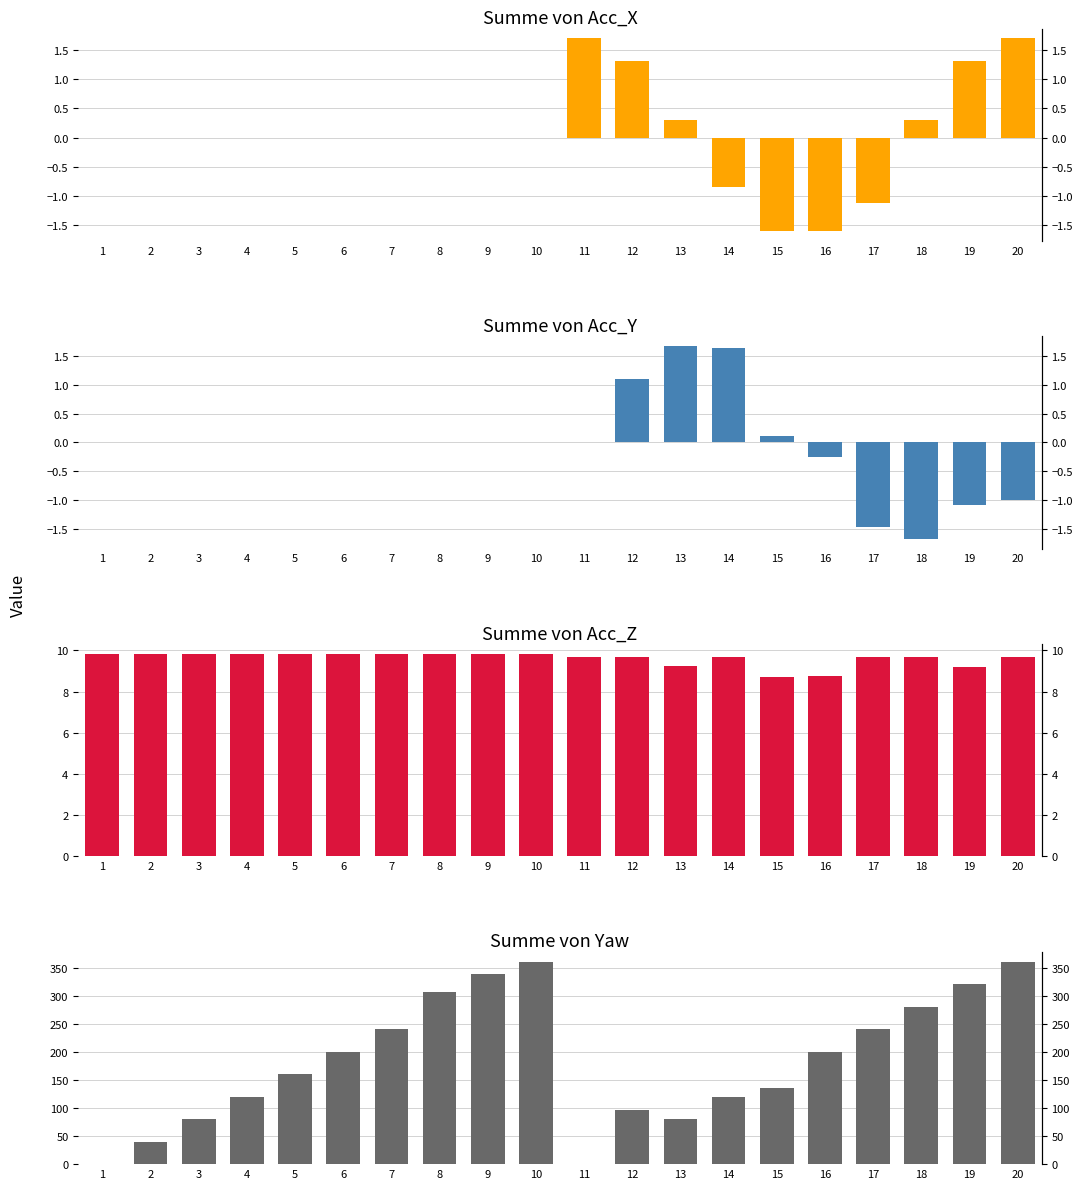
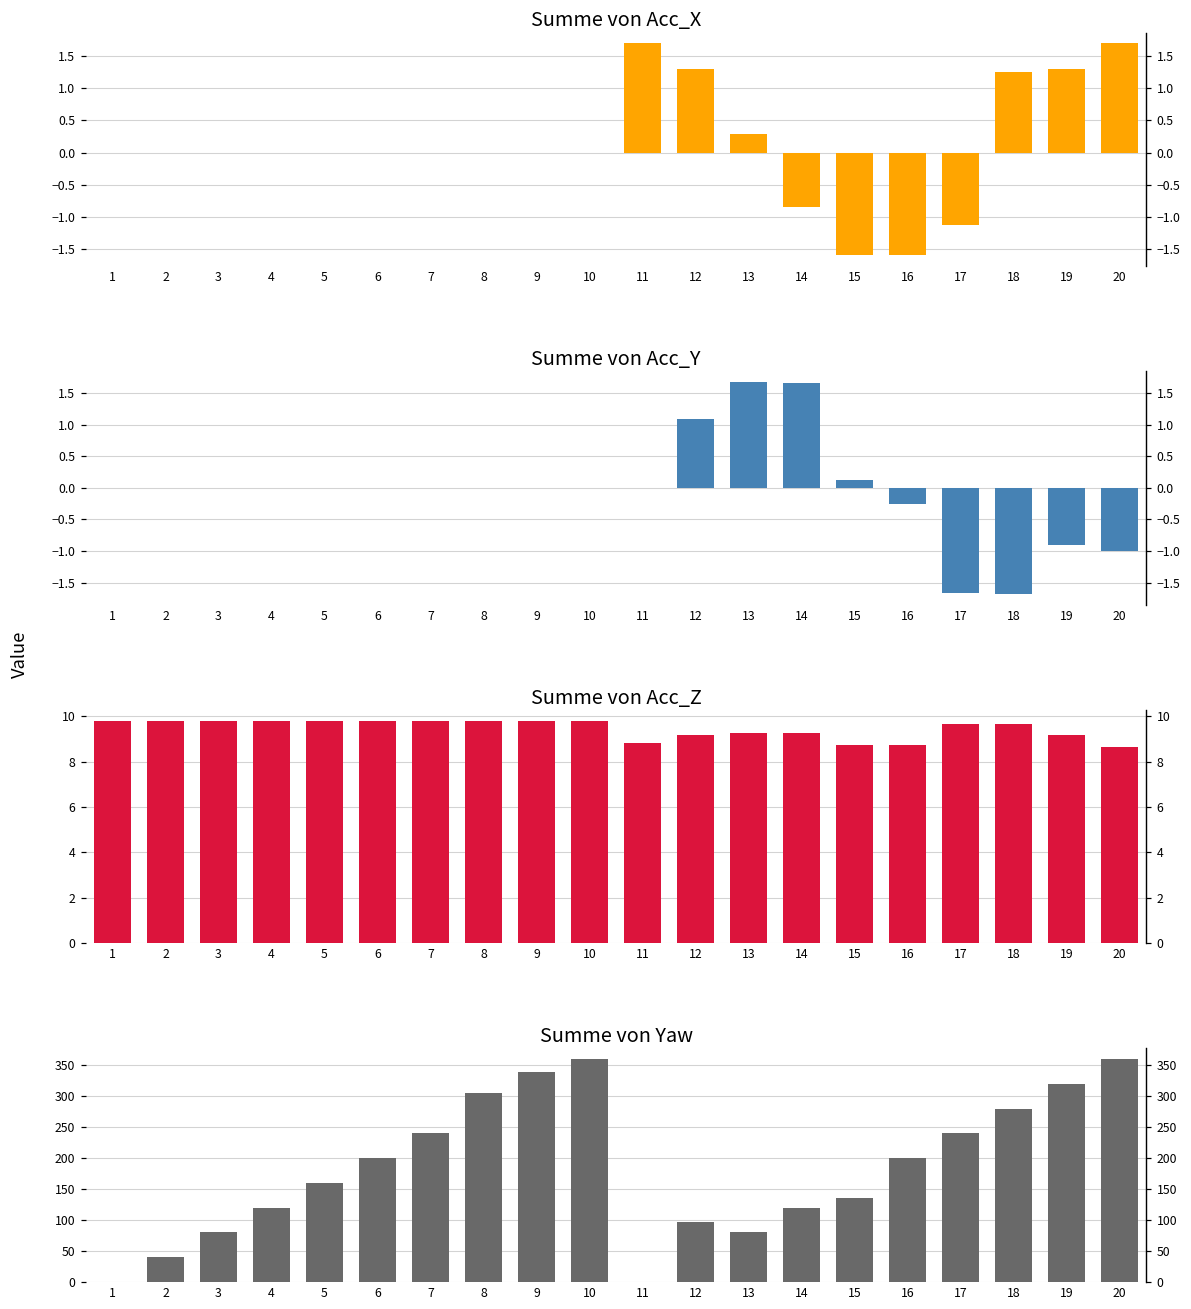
  {
    "Summe von Acc_X": {
      "1": 0.0,
      "2": 0.0,
      "3": 0.0,
      "4": 0.0,
      "5": 0.0,
      "6": 0.0,
      "7": 0.0,
      "8": 0.0,
      "9": 0.0,
      "10": 0.0,
      "11": 1.7,
      "12": 1.3,
      "13": 0.3,
      "14": -0.9,
      "15": -1.6,
      "16": -1.6,
      "17": -1.1,
-     "18": 0.3,
+     "18": 1.2,
      "19": 1.3,
      "20": 1.7
    },
    "Summe von Acc_Y": {
      "1": 0.0,
      "2": 0.0,
      "3": 0.0,
      "4": 0.0,
      "5": 0.0,
      "6": 0.0,
      "7": 0.0,
      "8": 0.0,
      "9": 0.0,
      "10": 0.0,
      "11": 0.0,
      "12": 1.1,
      "13": 1.7,
      "14": 1.7,
      "15": 0.1,
      "16": -0.3,
-     "17": -1.5,
+     "17": -1.7,
      "18": -1.7,
-     "19": -1.1,
+     "19": -0.9,
      "20": -1.0
    },
    "Summe von Acc_Z": {
      "1": 9.8,
      "2": 9.8,
      "3": 9.8,
      "4": 9.8,
      "5": 9.8,
      "6": 9.8,
      "7": 9.8,
      "8": 9.8,
      "9": 9.8,
      "10": 9.8,
-     "11": 9.7,
-     "12": 9.7,
+     "11": 8.8,
+     "12": 9.2,
      "13": 9.3,
-     "14": 9.7,
+     "14": 9.3,
      "15": 8.7,
      "16": 8.8,
      "17": 9.7,
      "18": 9.7,
      "19": 9.2,
-     "20": 9.7
+     "20": 8.7
    },
    "Summe von Yaw": {
      "1": 0,
      "2": 40,
      "3": 80,
      "4": 120,
      "5": 160,
      "6": 200,
      "7": 240,
      "8": 310,
      "9": 340,
      "10": 360,
      "11": 0,
      "12": 100,
      "13": 80,
      "14": 120,
      "15": 140,
      "16": 200,
      "17": 240,
      "18": 280,
      "19": 320,
      "20": 360
    }
  }
